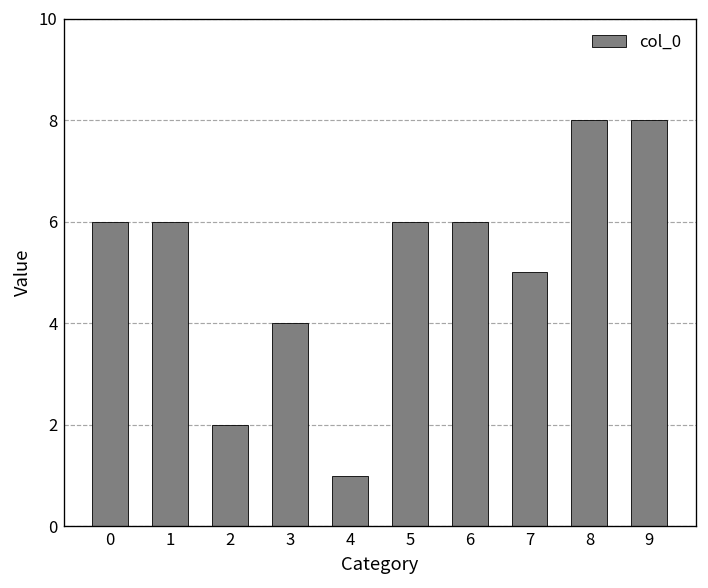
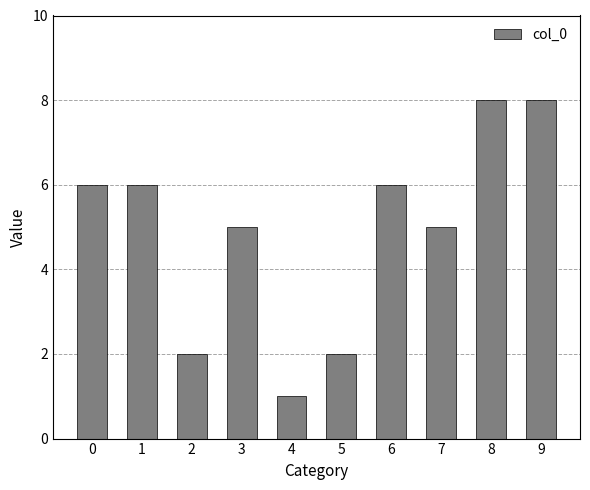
  {
    "0": 6,
    "1": 6,
    "2": 2,
-   "3": 4,
+   "3": 5,
    "4": 1,
-   "5": 6,
+   "5": 2,
    "6": 6,
    "7": 5,
    "8": 8,
    "9": 8
  }
